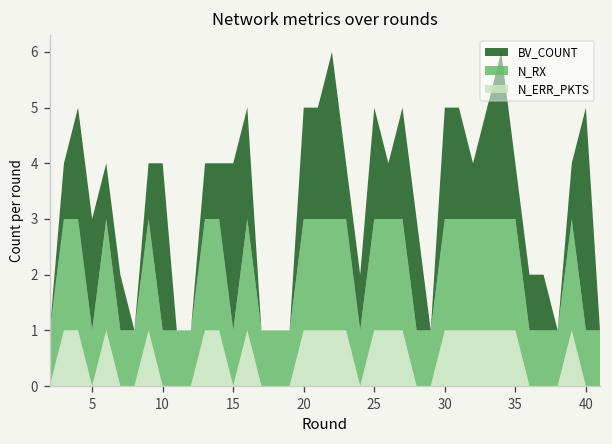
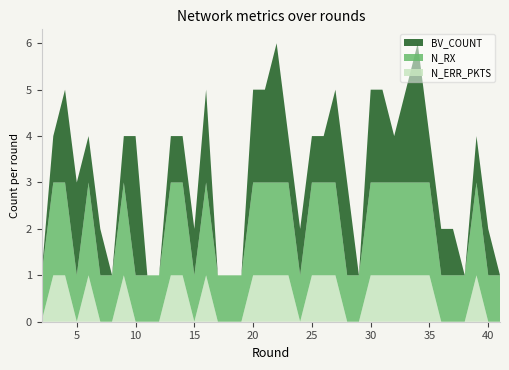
  {
    "N_ERR_PKTS": {
      "5": 0,
      "10": 0,
      "15": 0,
      "20": 1,
      "25": 1,
      "30": 1,
      "35": 1,
      "40": 0
    },
    "BV_COUNT": {
-     "15": 3,
-     "25": 2,
-     "40": 4
+     "15": 1,
+     "25": 1,
+     "40": 1
    }
  }
